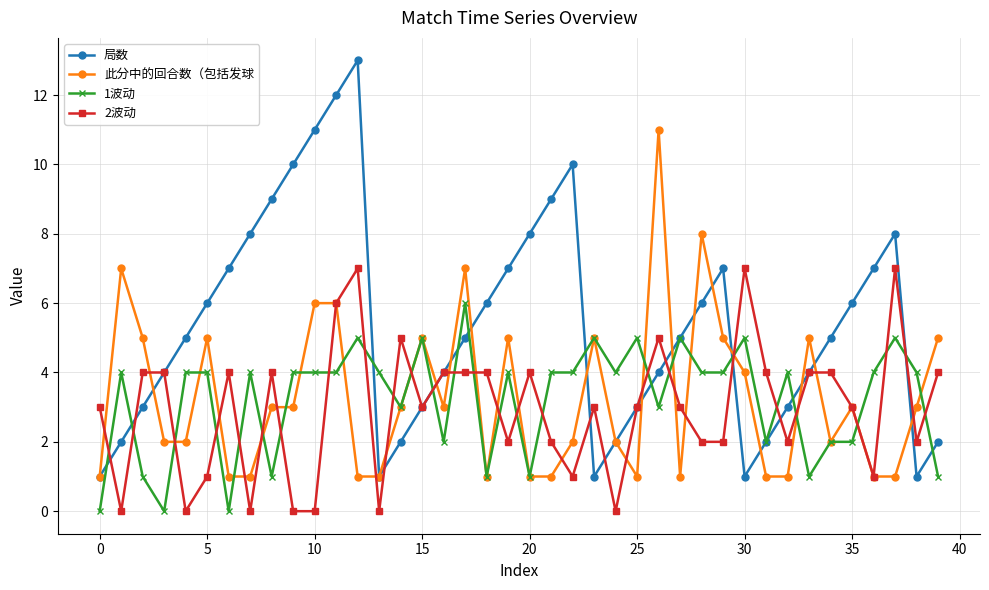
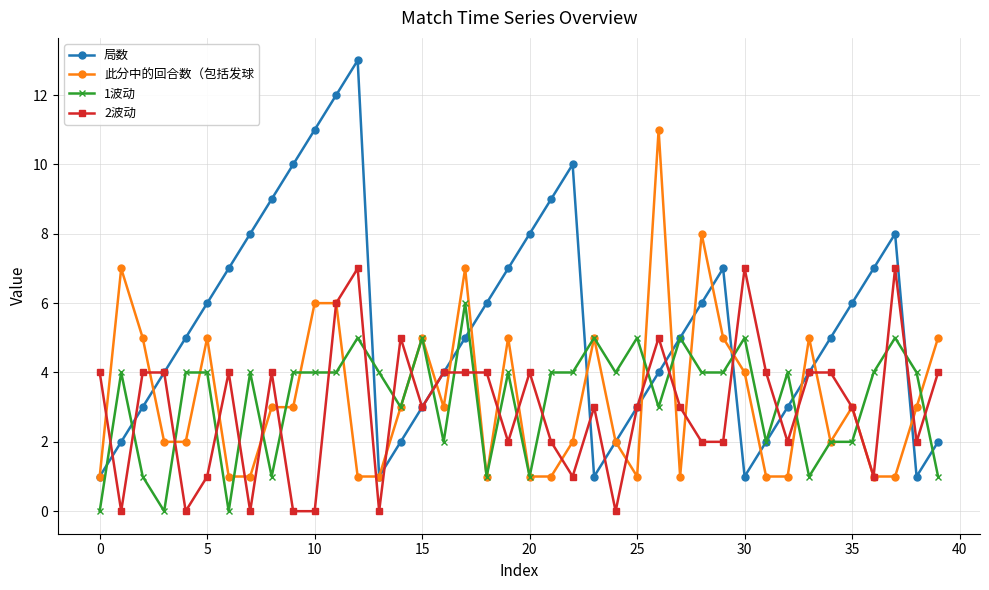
  {
    "1波动": {
      "0": 0
    },
    "2波动": {
-     "0": 3
+     "0": 4
    }
  }
